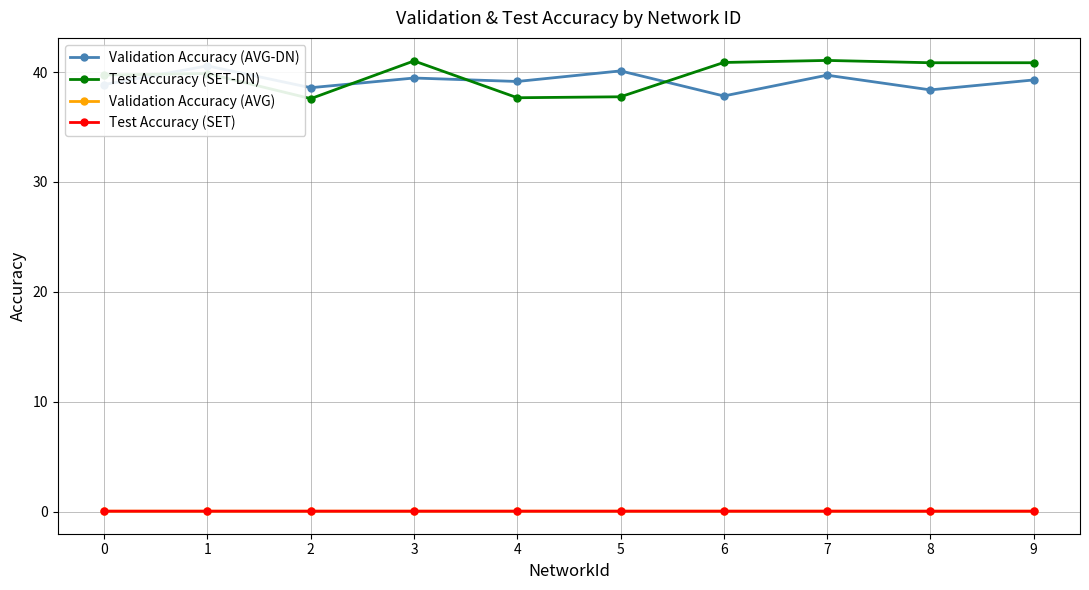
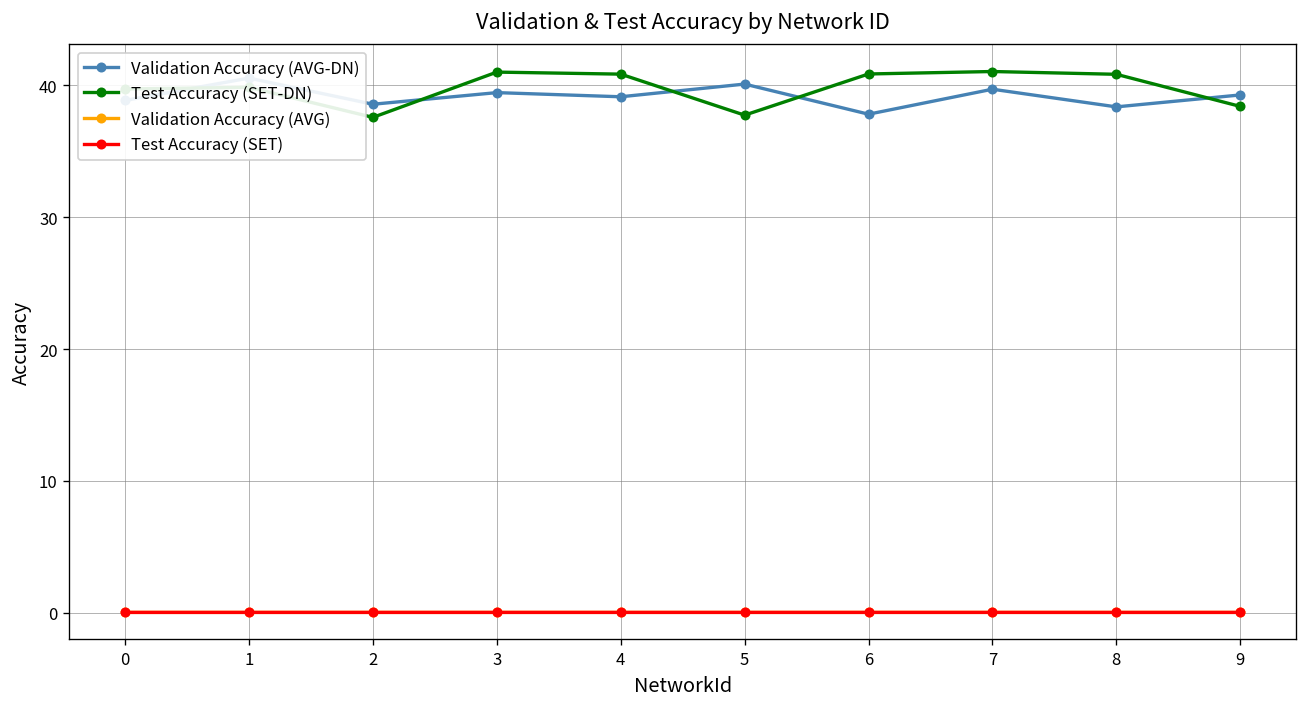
  {
    "Validation Accuracy (AVG-DN)": {
      "2": 38.6,
      "3": 39.5,
      "4": 39.1,
      "5": 40.1,
      "6": 37.8,
      "7": 39.7,
      "8": 38.4,
      "9": 39.3
    },
    "Test Accuracy (SET-DN)": {
      "2": 37.6,
      "3": 41.0,
-     "4": 37.7,
+     "4": 40.9,
      "5": 37.7,
      "6": 40.9,
      "7": 41.1,
      "8": 40.8,
-     "9": 40.8
+     "9": 38.4
    },
    "Test Accuracy (SET)": {
      "0": 0.0,
      "1": 0.0,
      "2": 0.0,
      "3": 0.0,
      "4": 0.0,
      "5": 0.0,
      "6": 0.0,
      "7": 0.0,
      "8": 0.0,
      "9": 0.0
    }
  }
